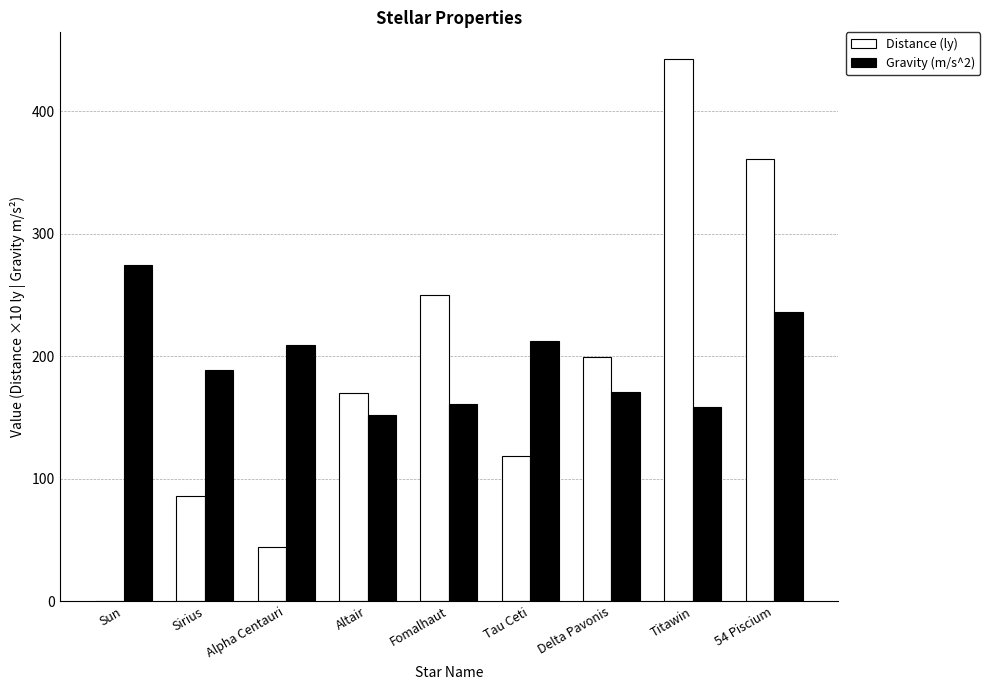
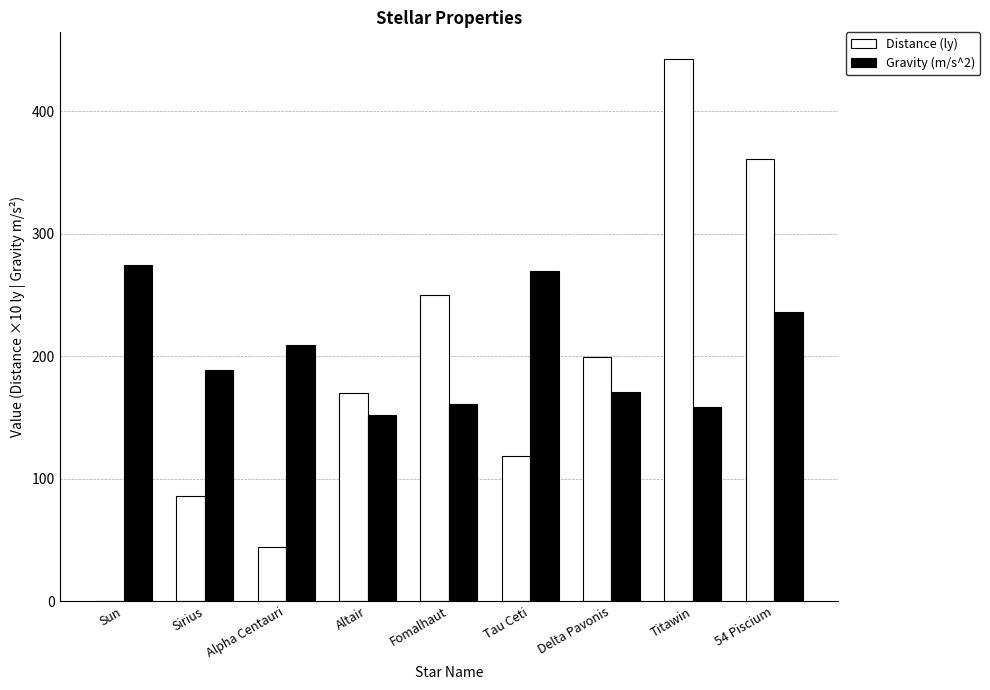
  {
    "Distance (ly)": {
      "Sirius": 86,
      "Alpha Centauri": 44,
      "Altair": 170,
      "Fomalhaut": 250,
      "Tau Ceti": 119,
      "Delta Pavonis": 199,
      "Titawin": 443,
      "54 Piscium": 361
    },
    "Gravity (m/s^2)": {
      "Sun": 274,
      "Sirius": 189,
      "Alpha Centauri": 210,
      "Altair": 152,
      "Fomalhaut": 161,
-     "Tau Ceti": 213,
+     "Tau Ceti": 269,
      "Delta Pavonis": 171,
      "Titawin": 159,
      "54 Piscium": 236
    }
  }
